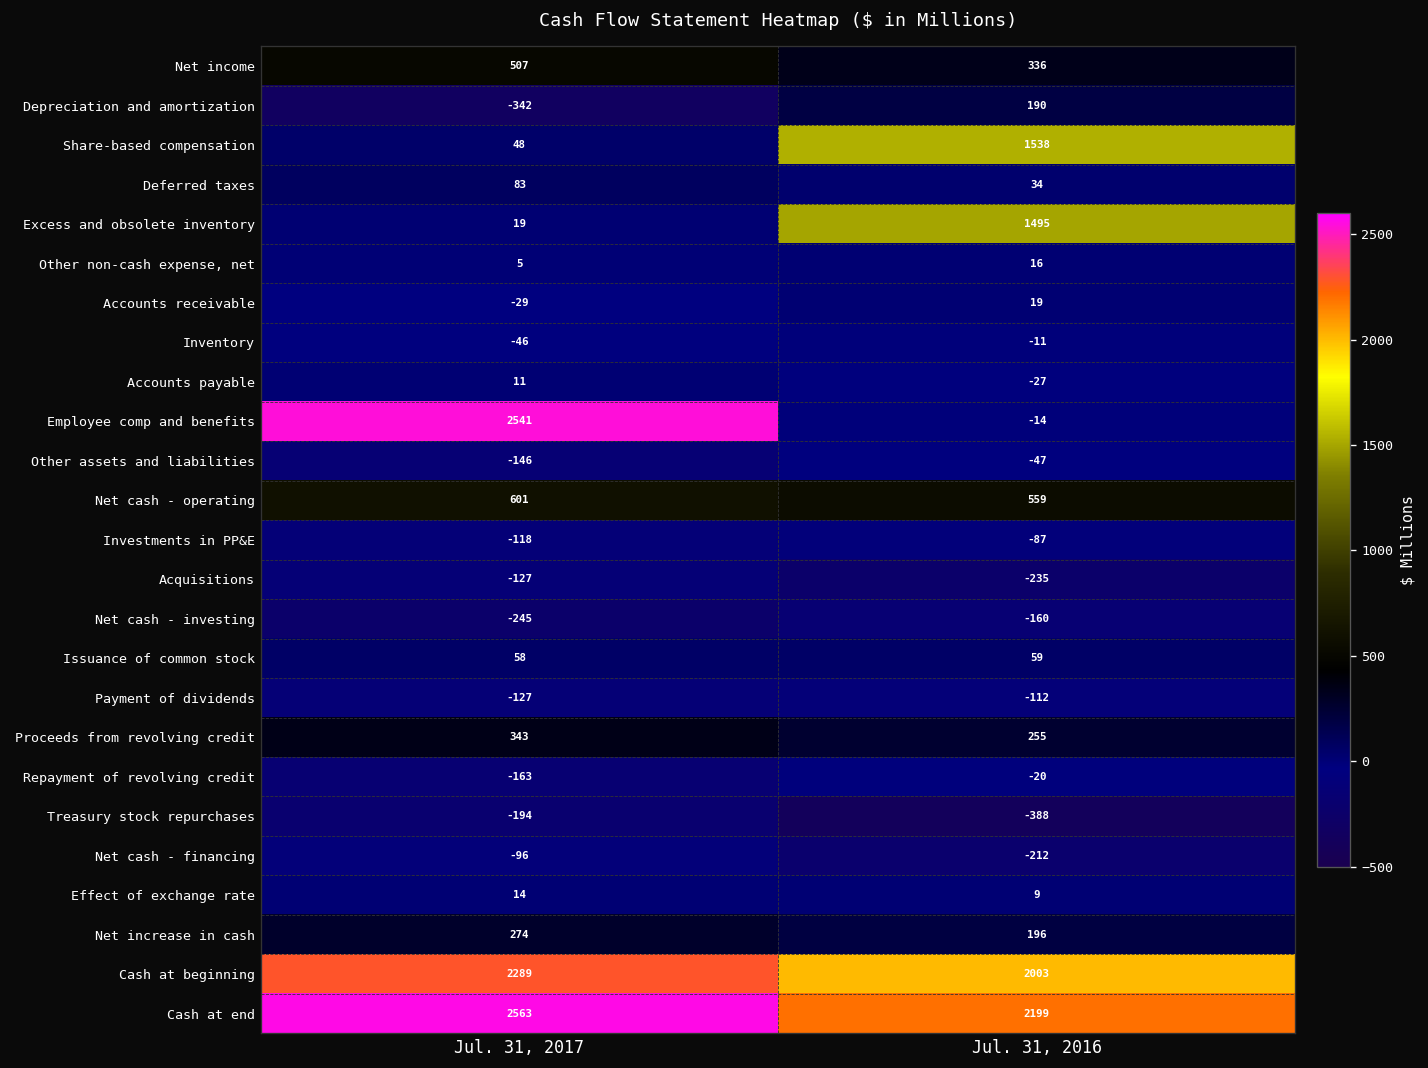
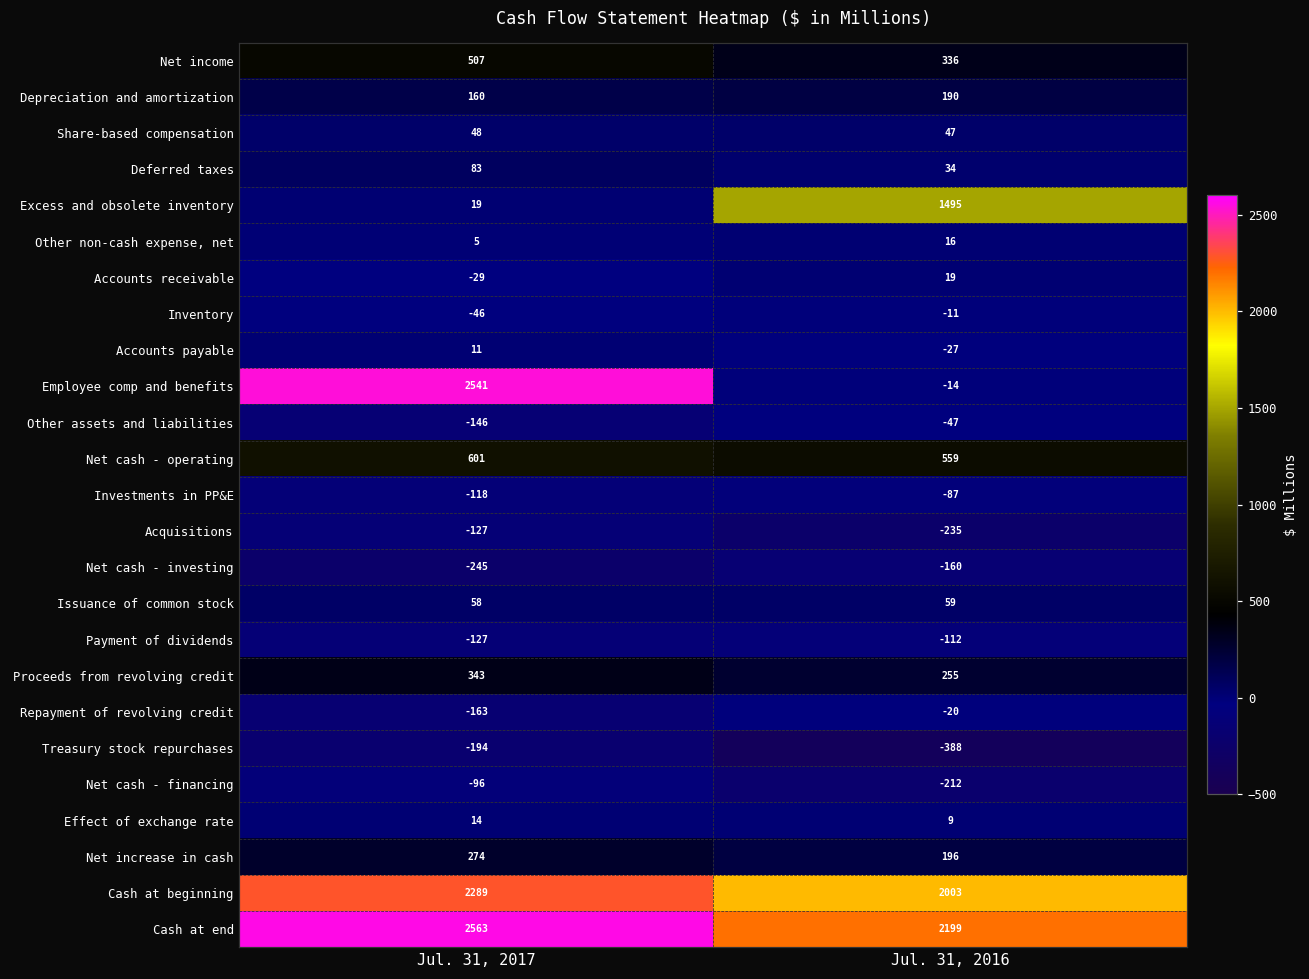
  {
    "Net income": {
      "Jul. 31, 2017": 507,
      "Jul. 31, 2016": 336
    },
    "Depreciation and amortization": {
-     "Jul. 31, 2017": -342,
+     "Jul. 31, 2017": 160,
      "Jul. 31, 2016": 190
    },
    "Share-based compensation": {
      "Jul. 31, 2017": 48,
-     "Jul. 31, 2016": 1538
+     "Jul. 31, 2016": 47
    },
    "Deferred taxes": {
      "Jul. 31, 2017": 83,
      "Jul. 31, 2016": 34
    },
    "Excess and obsolete inventory": {
      "Jul. 31, 2017": 19,
      "Jul. 31, 2016": 1495
    },
    "Other non-cash expense, net": {
      "Jul. 31, 2017": 5,
      "Jul. 31, 2016": 16
    },
    "Accounts receivable": {
      "Jul. 31, 2017": -29,
      "Jul. 31, 2016": 19
    },
    "Inventory": {
      "Jul. 31, 2017": -46,
      "Jul. 31, 2016": -11
    },
    "Accounts payable": {
      "Jul. 31, 2017": 11,
      "Jul. 31, 2016": -27
    },
    "Employee comp and benefits": {
      "Jul. 31, 2017": 2541,
      "Jul. 31, 2016": -14
    },
    "Other assets and liabilities": {
      "Jul. 31, 2017": -146,
      "Jul. 31, 2016": -47
    },
    "Net cash - operating": {
      "Jul. 31, 2017": 601,
      "Jul. 31, 2016": 559
    },
    "Investments in PP&E": {
      "Jul. 31, 2017": -118,
      "Jul. 31, 2016": -87
    },
    "Acquisitions": {
      "Jul. 31, 2017": -127,
      "Jul. 31, 2016": -235
    },
    "Net cash - investing": {
      "Jul. 31, 2017": -245,
      "Jul. 31, 2016": -160
    },
    "Issuance of common stock": {
      "Jul. 31, 2017": 58,
      "Jul. 31, 2016": 59
    },
    "Payment of dividends": {
      "Jul. 31, 2017": -127,
      "Jul. 31, 2016": -112
    },
    "Proceeds from revolving credit": {
      "Jul. 31, 2017": 343,
      "Jul. 31, 2016": 255
    },
    "Repayment of revolving credit": {
      "Jul. 31, 2017": -163,
      "Jul. 31, 2016": -20
    },
    "Treasury stock repurchases": {
      "Jul. 31, 2017": -194,
      "Jul. 31, 2016": -388
    },
    "Net cash - financing": {
      "Jul. 31, 2017": -96,
      "Jul. 31, 2016": -212
    },
    "Effect of exchange rate": {
      "Jul. 31, 2017": 14,
      "Jul. 31, 2016": 9
    },
    "Net increase in cash": {
      "Jul. 31, 2017": 274,
      "Jul. 31, 2016": 196
    },
    "Cash at beginning": {
      "Jul. 31, 2017": 2289,
      "Jul. 31, 2016": 2003
    },
    "Cash at end": {
      "Jul. 31, 2017": 2563,
      "Jul. 31, 2016": 2199
    }
  }
